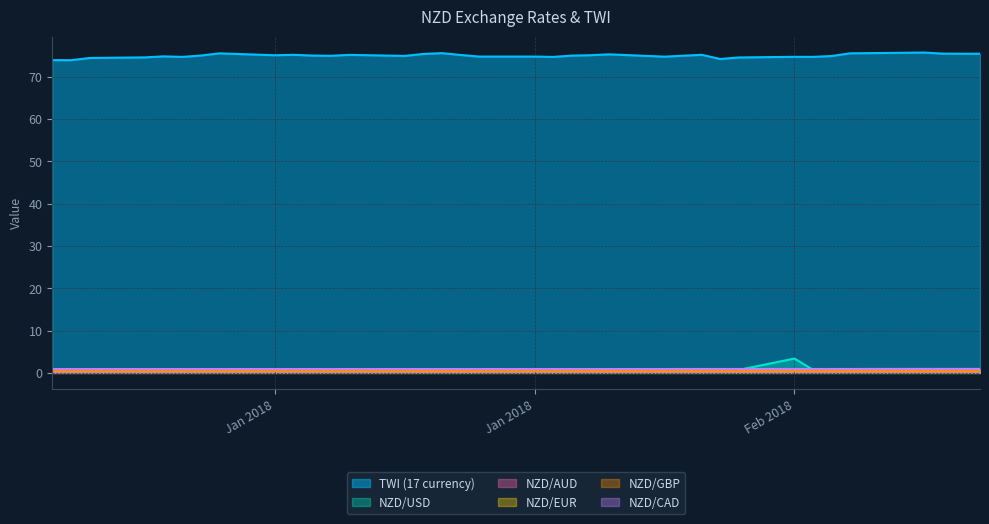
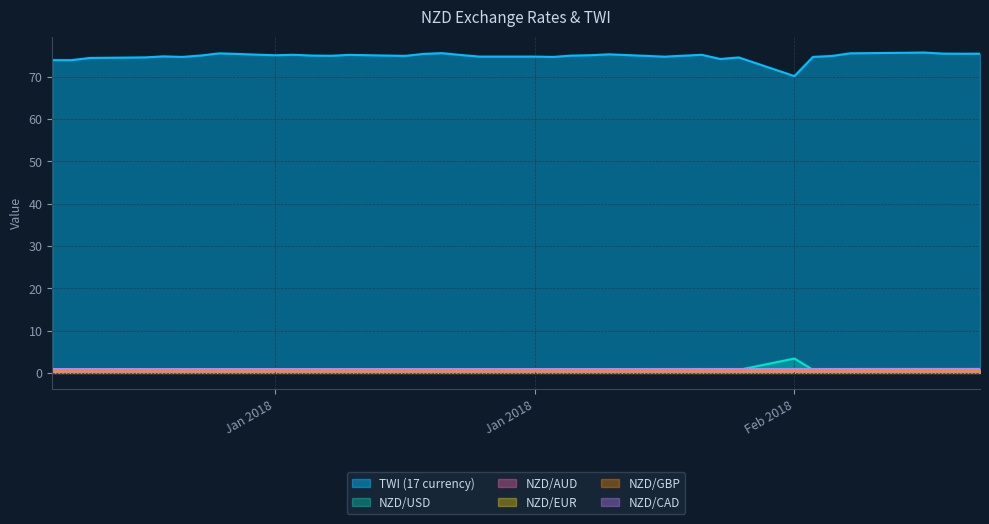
  {
    "TWI (17 currency)": {
-     "Feb 2018": 75
+     "Feb 2018": 70
    },
    "NZD/USD": {
      "Feb 2018": 3
    }
  }
